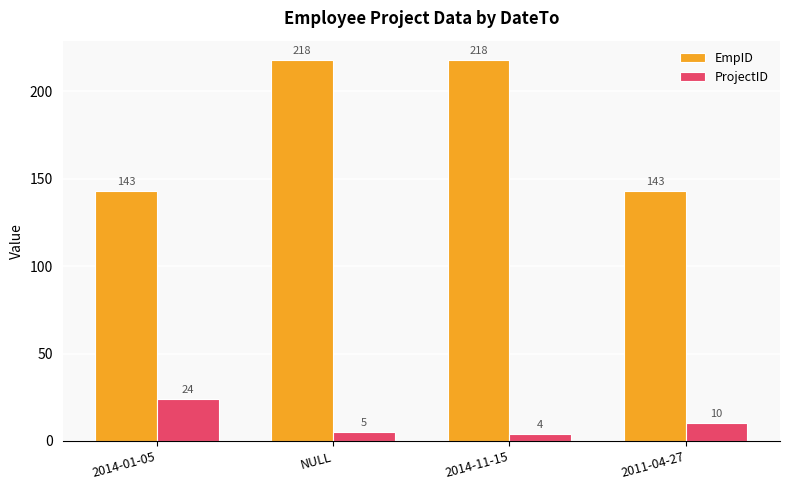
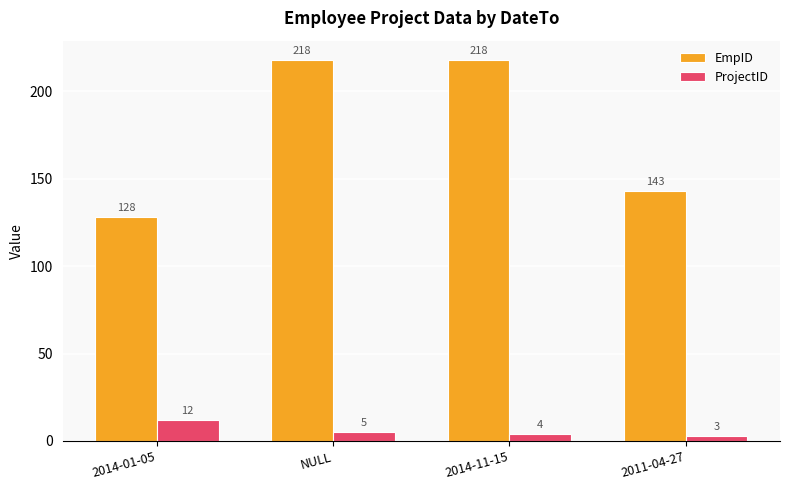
  {
    "EmpID": {
-     "2014-01-05": 143,
+     "2014-01-05": 128,
      "NULL": 218,
      "2014-11-15": 218,
      "2011-04-27": 143
    },
    "ProjectID": {
-     "2014-01-05": 24,
+     "2014-01-05": 12,
      "NULL": 5,
      "2014-11-15": 4,
-     "2011-04-27": 10
+     "2011-04-27": 3
    }
  }
